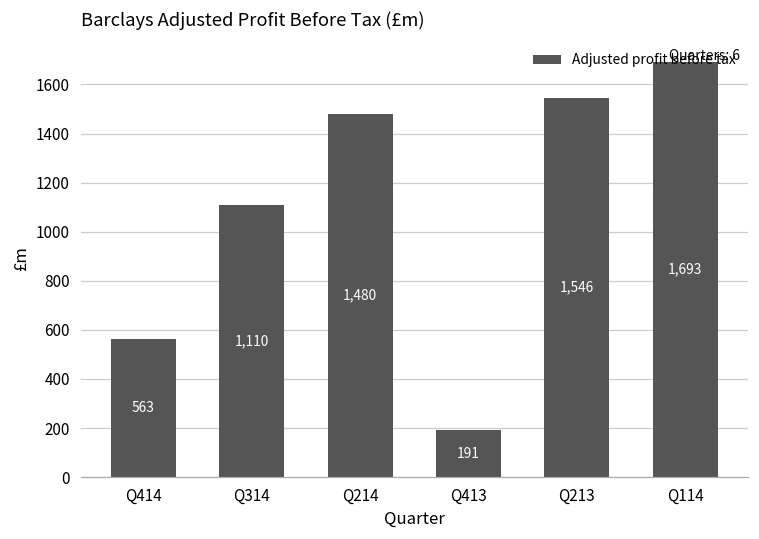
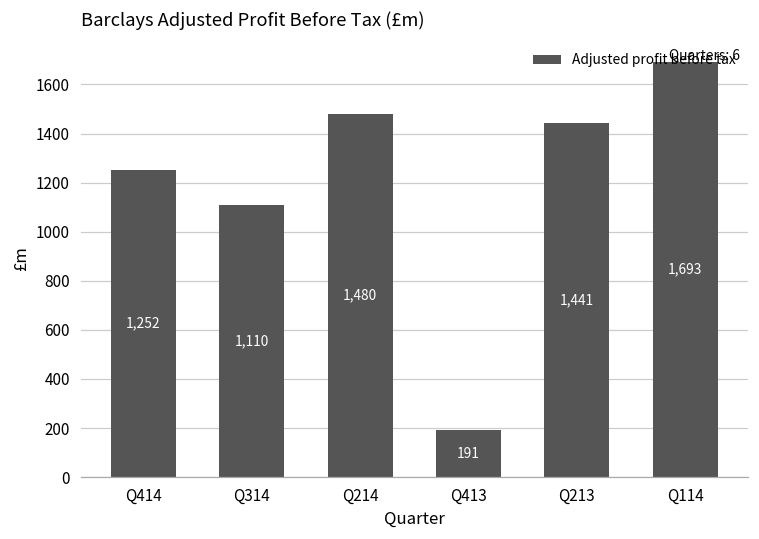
  {
-   "Q414": "563",
+   "Q414": "1,252",
    "Q314": "1,110",
    "Q214": "1,480",
    "Q413": "191",
-   "Q213": "1,546",
+   "Q213": "1,441",
    "Q114": "1,693"
  }
